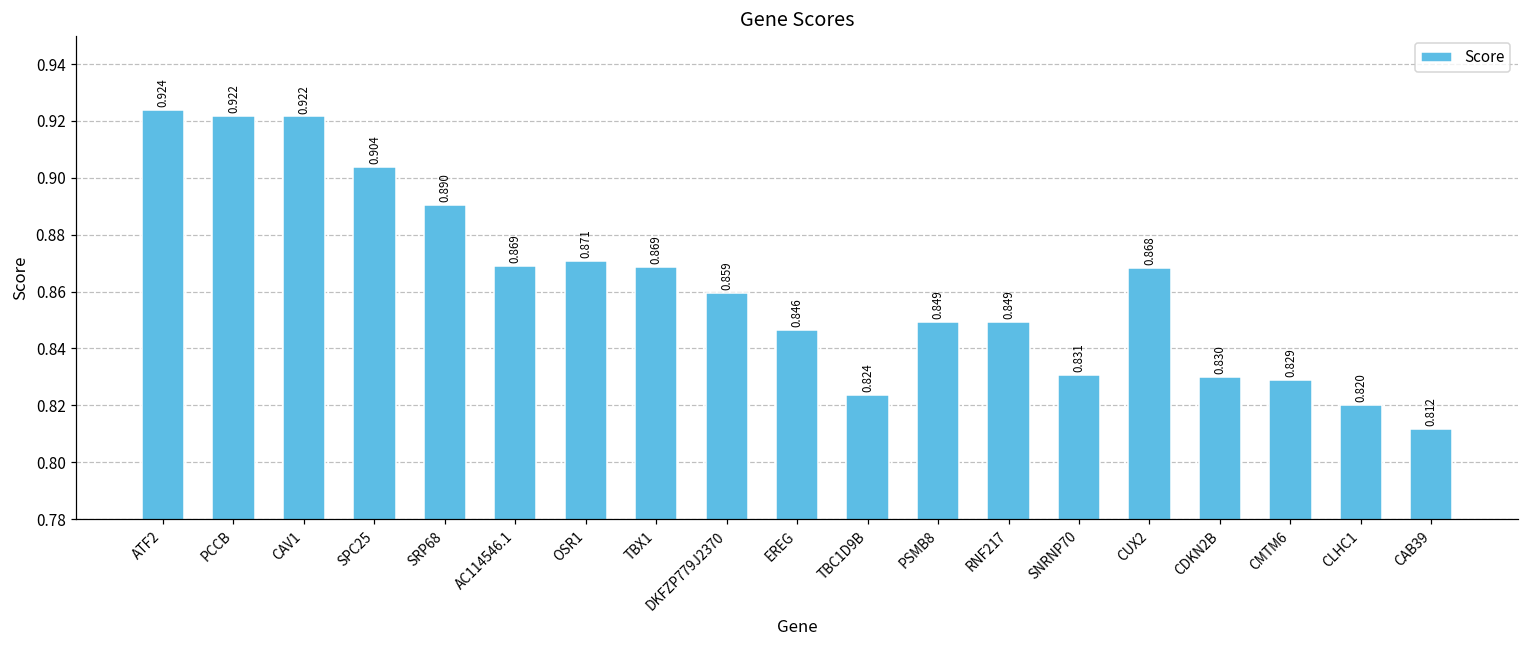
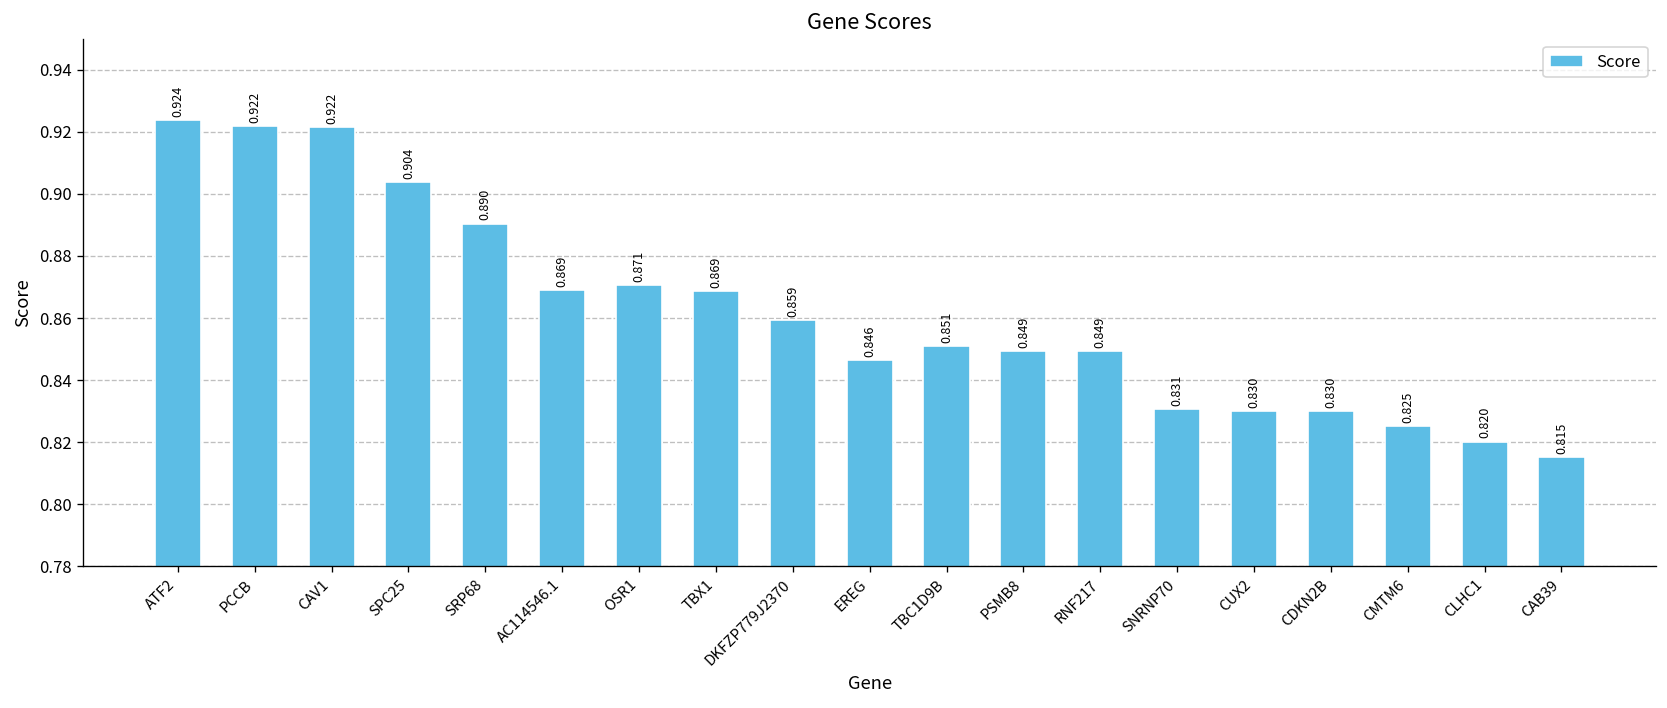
  {
    "ATF2": 0.924,
    "PCCB": 0.922,
    "CAV1": 0.922,
    "SPC25": 0.904,
    "SRP68": 0.890,
    "AC114546.1": 0.869,
    "OSR1": 0.871,
    "TBX1": 0.869,
    "DKFZP779J2370": 0.859,
    "EREG": 0.846,
-   "TBC1D9B": 0.824,
+   "TBC1D9B": 0.851,
    "PSMB8": 0.849,
    "RNF217": 0.849,
    "SNRNP70": 0.831,
-   "CUX2": 0.868,
+   "CUX2": 0.830,
    "CDKN2B": 0.830,
-   "CMTM6": 0.829,
+   "CMTM6": 0.825,
    "CLHC1": 0.820,
-   "CAB39": 0.812
+   "CAB39": 0.815
  }
